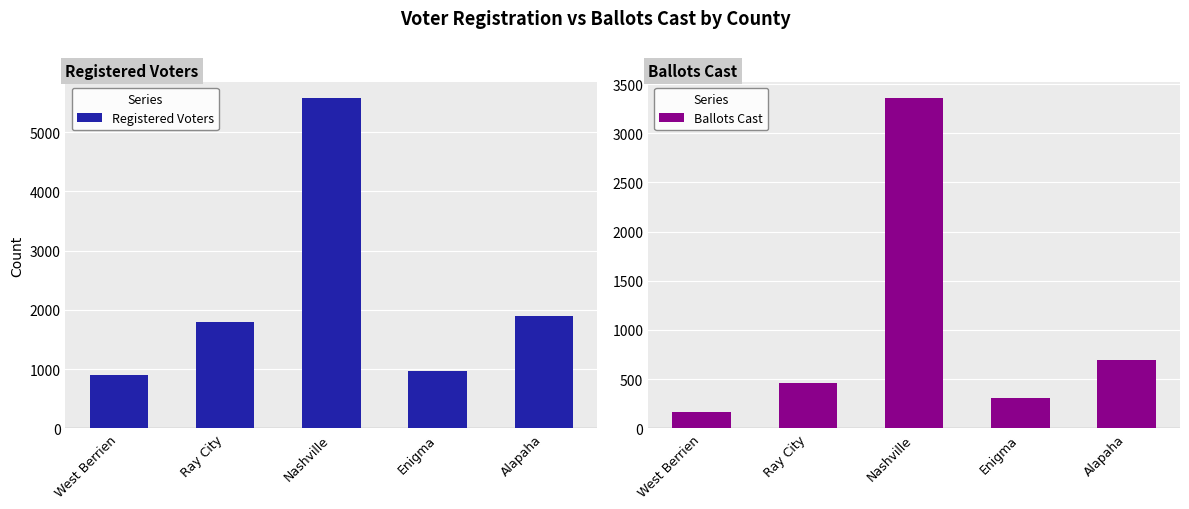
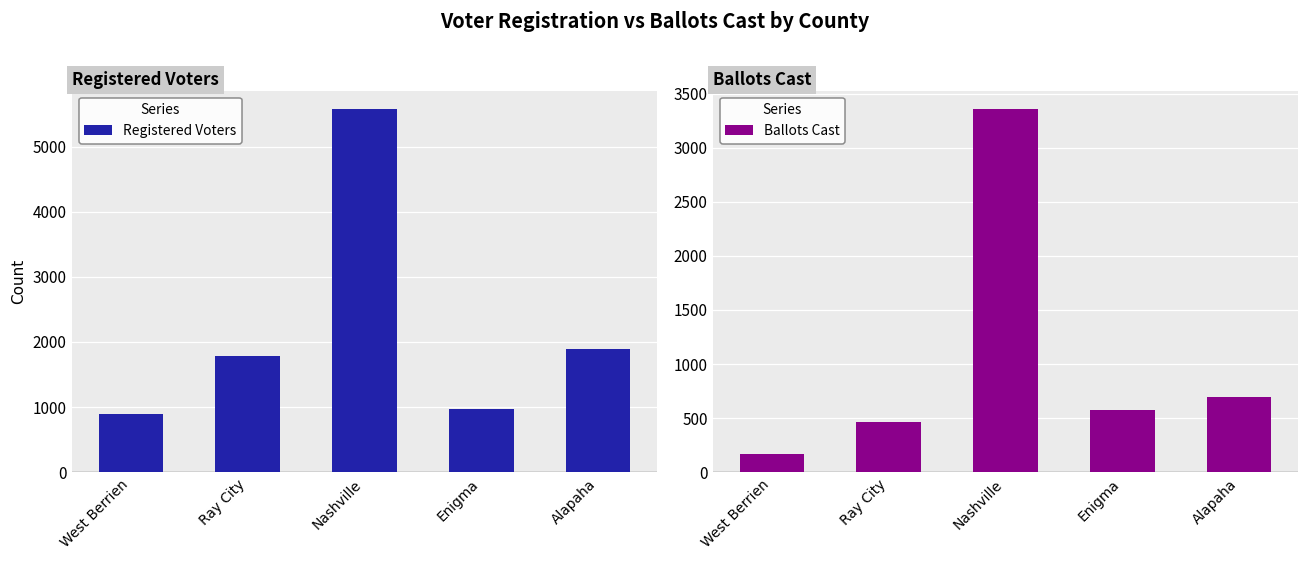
  {
    "Registered Voters": {
      "West Berrien": 900,
      "Ray City": 1800,
      "Nashville": 5600,
      "Enigma": 1000,
      "Alapaha": 1900
    },
    "Ballots Cast": {
      "West Berrien": 200,
      "Ray City": 500,
      "Nashville": 3400,
-     "Enigma": 300,
+     "Enigma": 600,
      "Alapaha": 700
    }
  }
